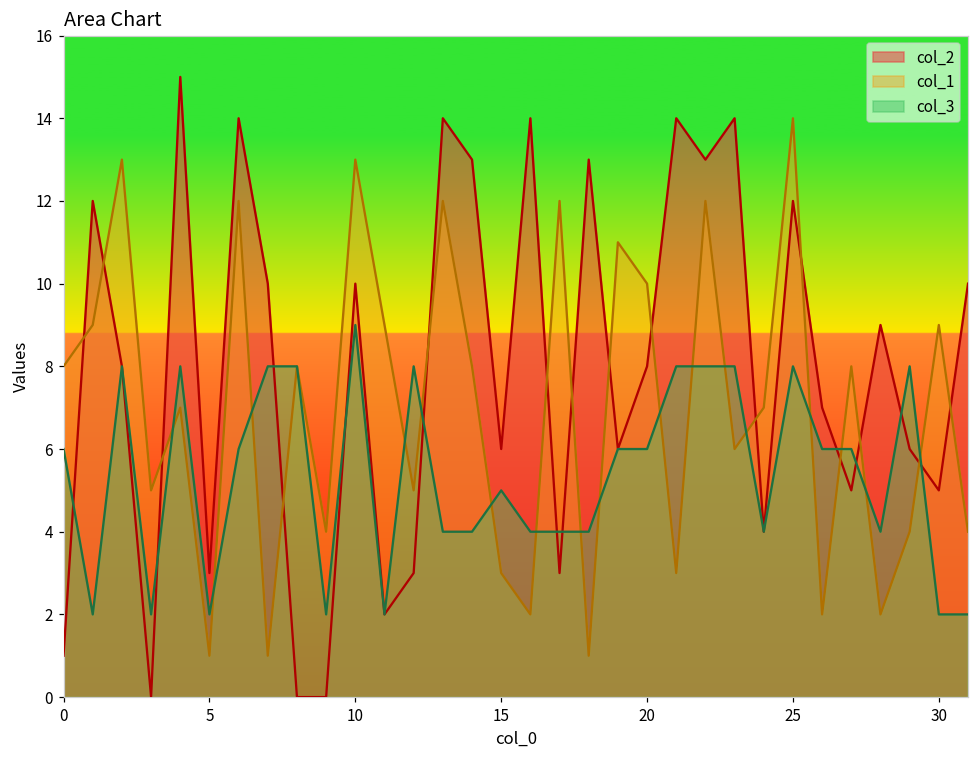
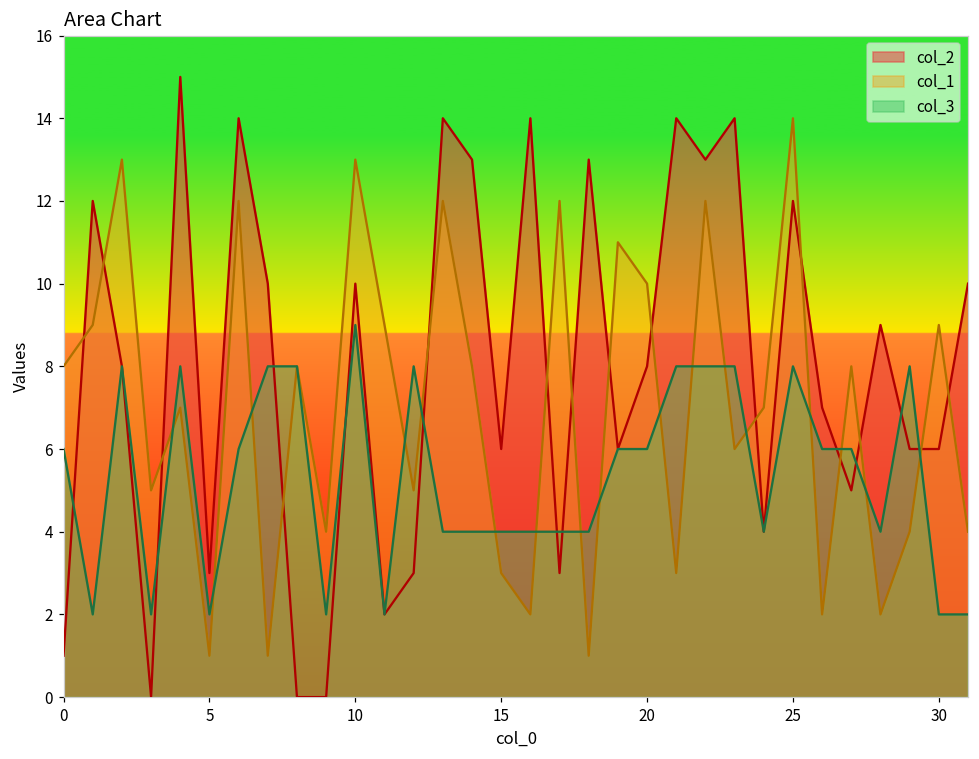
  {
    "col_2": {
      "0": 1,
      "5": 3,
      "10": 10,
      "15": 6,
      "20": 8,
      "25": 12,
-     "30": 5
+     "30": 6
    },
    "col_1": {
      "0": 8,
      "5": 1,
      "10": 13,
      "15": 3,
      "20": 10,
      "25": 14,
      "30": 9
    },
    "col_3": {
      "0": 6,
      "5": 2,
      "10": 9,
-     "15": 5,
+     "15": 4,
      "20": 6,
      "25": 8,
      "30": 2
    }
  }
